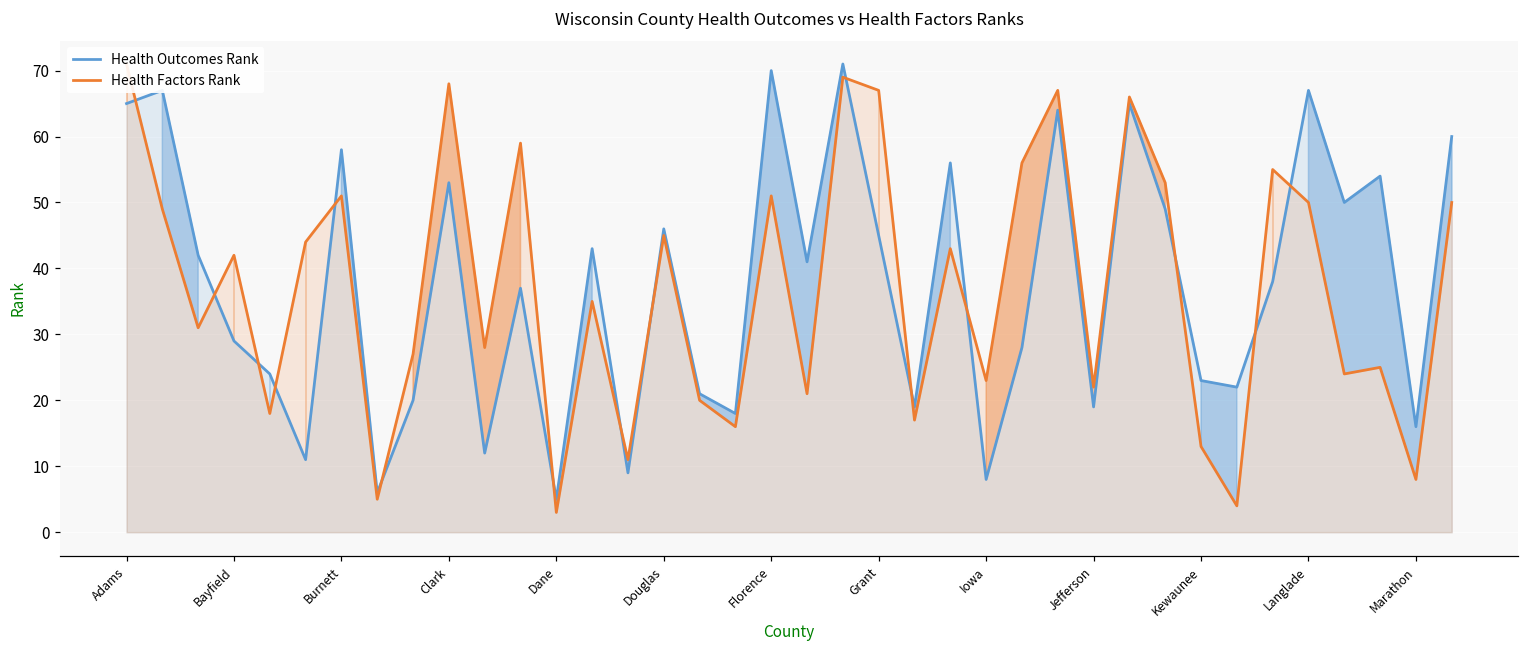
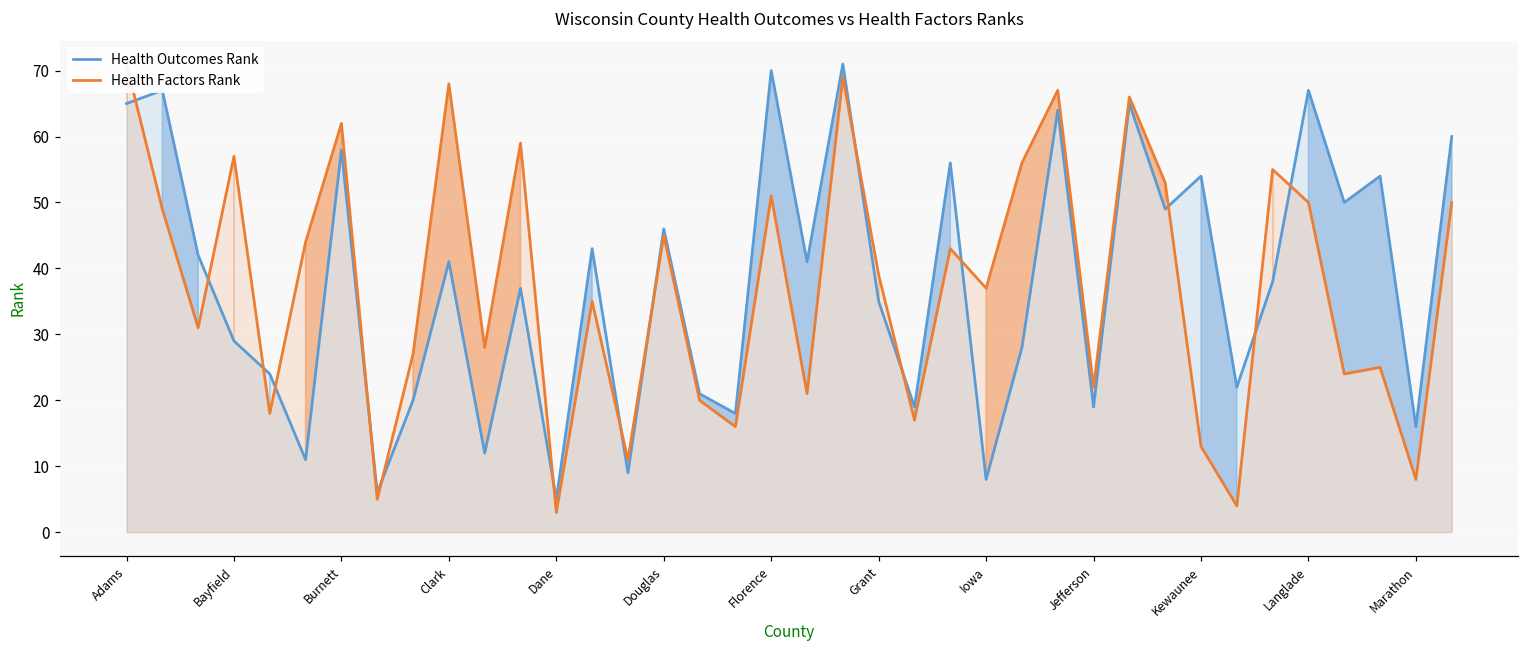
  {
    "Health Outcomes Rank": {
      "Adams": 65,
      "Bayfield": 29,
      "Burnett": 58,
-     "Clark": 53,
+     "Clark": 41,
      "Dane": 5,
      "Douglas": 46,
      "Florence": 70,
-     "Grant": 45,
+     "Grant": 35,
      "Iowa": 8,
      "Jefferson": 19,
-     "Kewaunee": 23,
+     "Kewaunee": 54,
      "Langlade": 67,
      "Marathon": 16
    },
    "Health Factors Rank": {
-     "Bayfield": 42,
-     "Burnett": 51,
+     "Bayfield": 57,
+     "Burnett": 62,
      "Clark": 68,
      "Dane": 3,
      "Douglas": 45,
      "Florence": 51,
-     "Grant": 67,
-     "Iowa": 23,
+     "Grant": 39,
+     "Iowa": 37,
      "Jefferson": 22,
      "Kewaunee": 13,
      "Langlade": 50,
      "Marathon": 8
    }
  }
